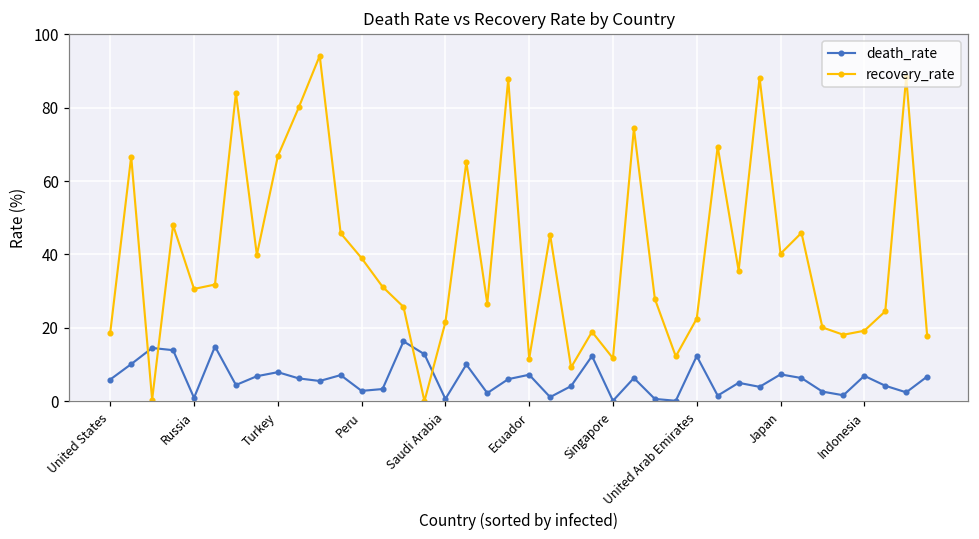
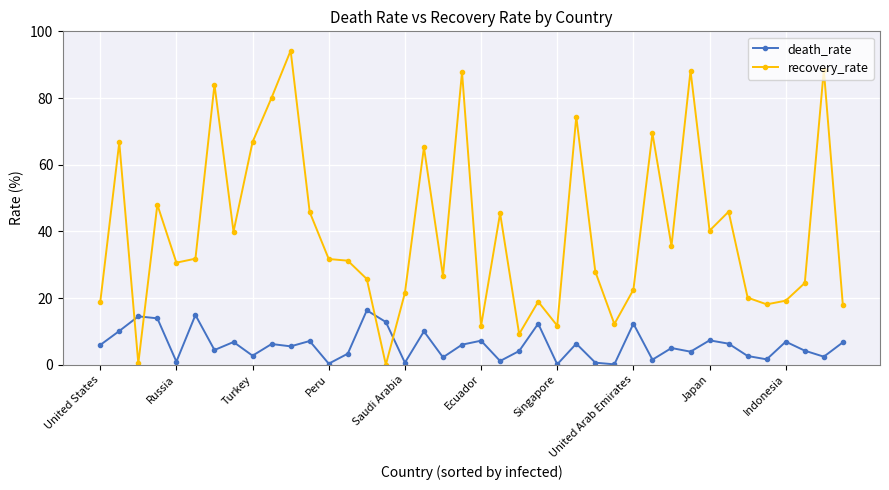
  {
    "death_rate": {
      "United States": 6,
      "Russia": 1,
-     "Turkey": 8,
-     "Peru": 3,
+     "Turkey": 3,
+     "Peru": 0,
      "Saudi Arabia": 1,
      "Ecuador": 7,
      "Singapore": 0,
      "United Arab Emirates": 12,
      "Japan": 7,
      "Indonesia": 7
    },
    "recovery_rate": {
      "United States": 19,
      "Russia": 31,
      "Turkey": 67,
-     "Peru": 39,
+     "Peru": 32,
      "Saudi Arabia": 22,
      "Ecuador": 12,
      "Singapore": 12,
      "United Arab Emirates": 23,
      "Japan": 40,
      "Indonesia": 19
    }
  }
